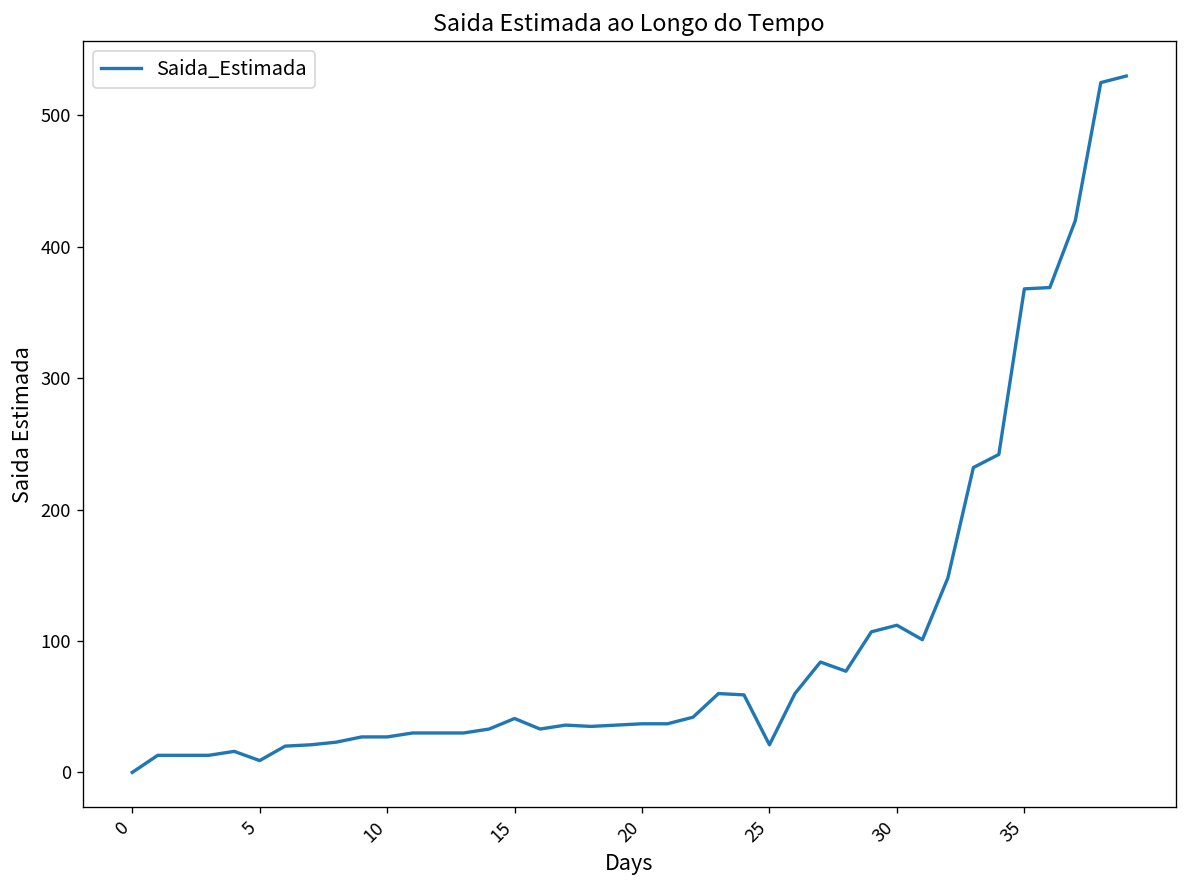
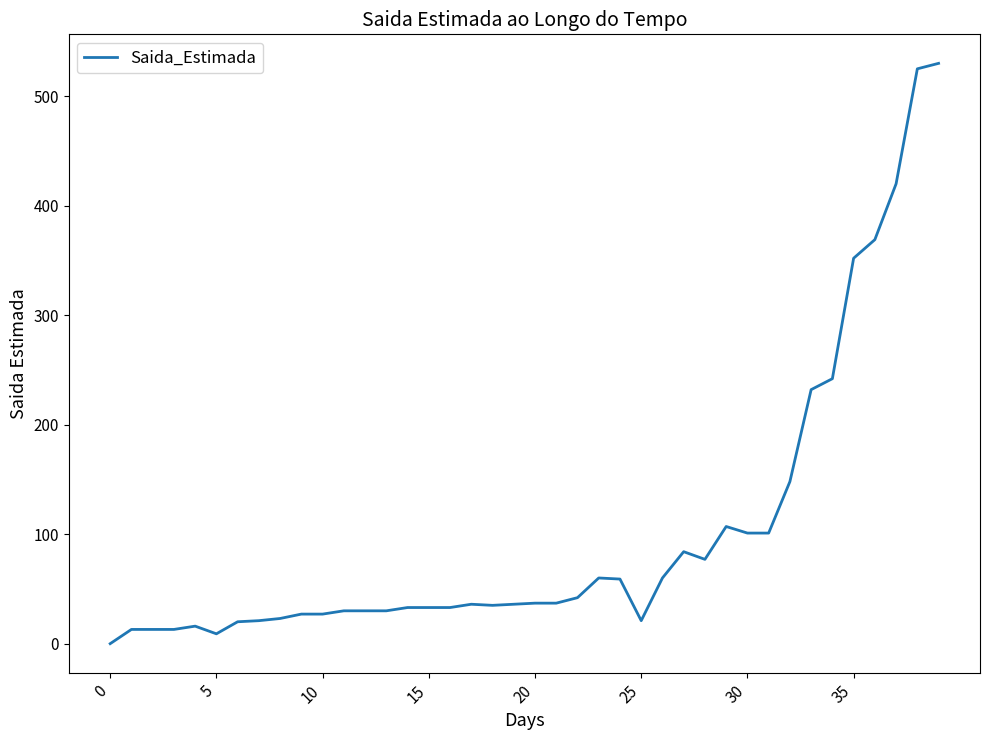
  {
    "0": 0,
    "5": 9,
    "10": 27,
-   "15": 41,
+   "15": 33,
    "20": 37,
    "25": 21,
-   "30": 112,
-   "35": 368
+   "30": 101,
+   "35": 352
  }
